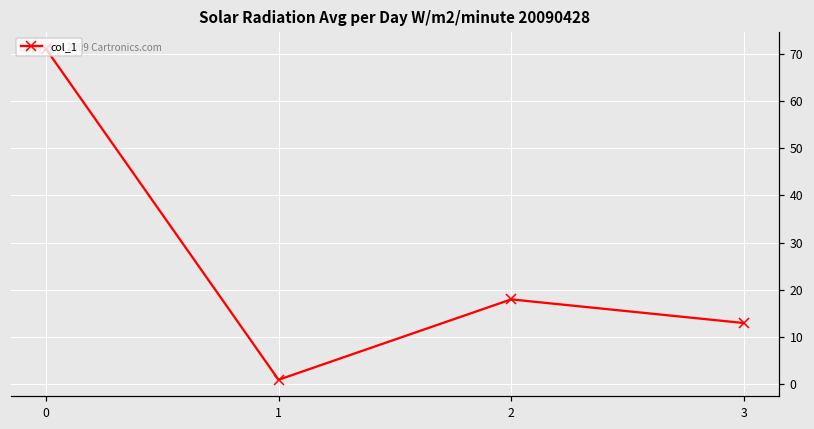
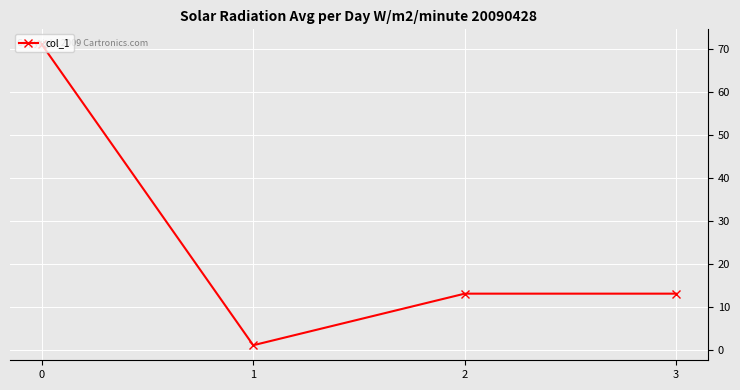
  {
    "1": 1,
-   "2": 18,
+   "2": 13,
    "3": 13
  }
